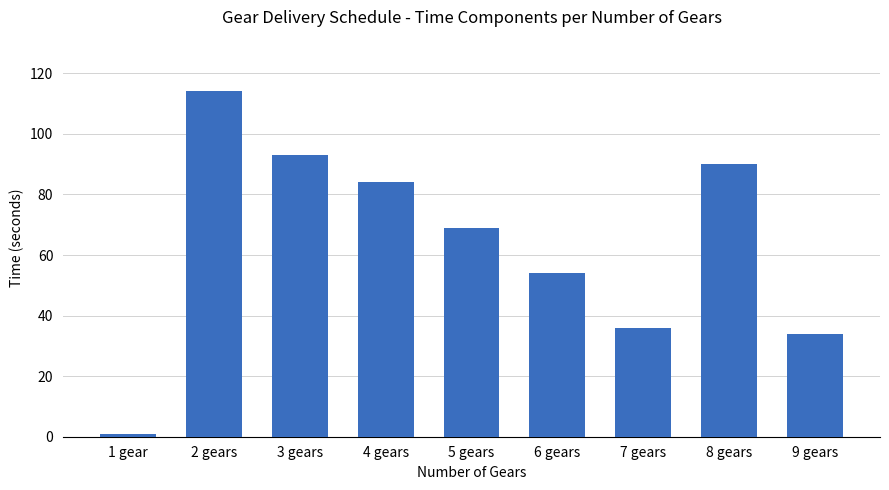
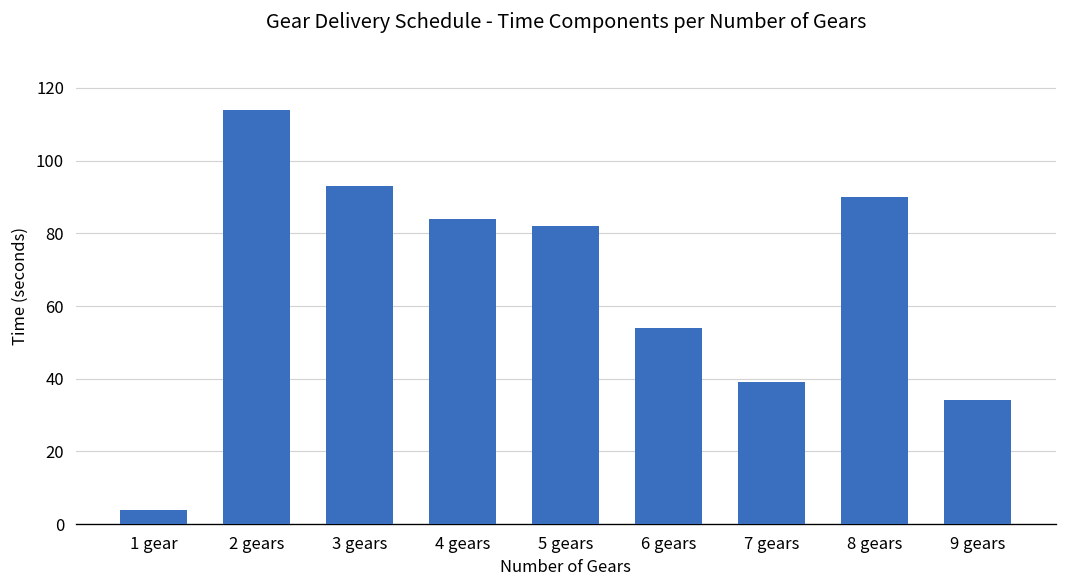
  {
-   "1 gear": 1,
+   "1 gear": 4,
    "2 gears": 114,
    "3 gears": 93,
    "4 gears": 84,
-   "5 gears": 69,
+   "5 gears": 82,
    "6 gears": 54,
-   "7 gears": 36,
+   "7 gears": 39,
    "8 gears": 90,
    "9 gears": 34
  }
